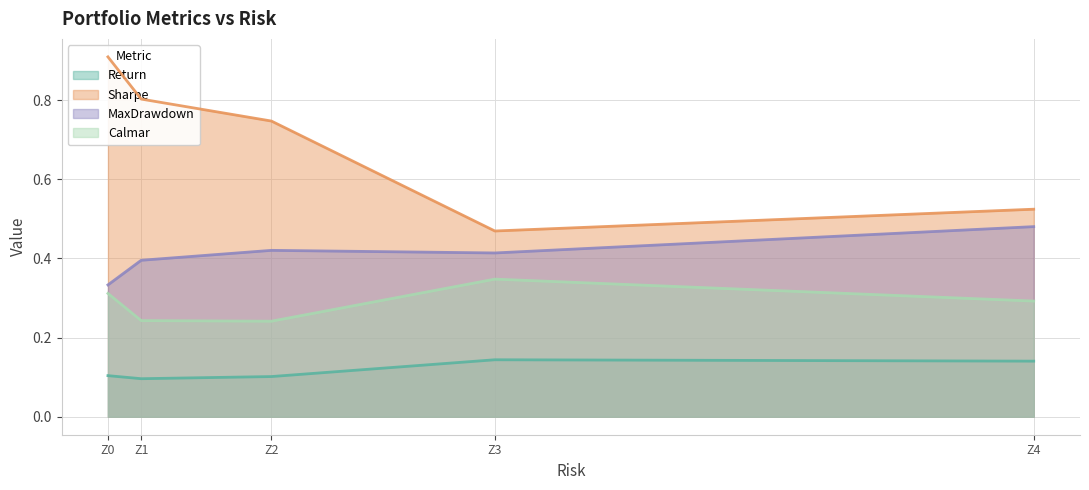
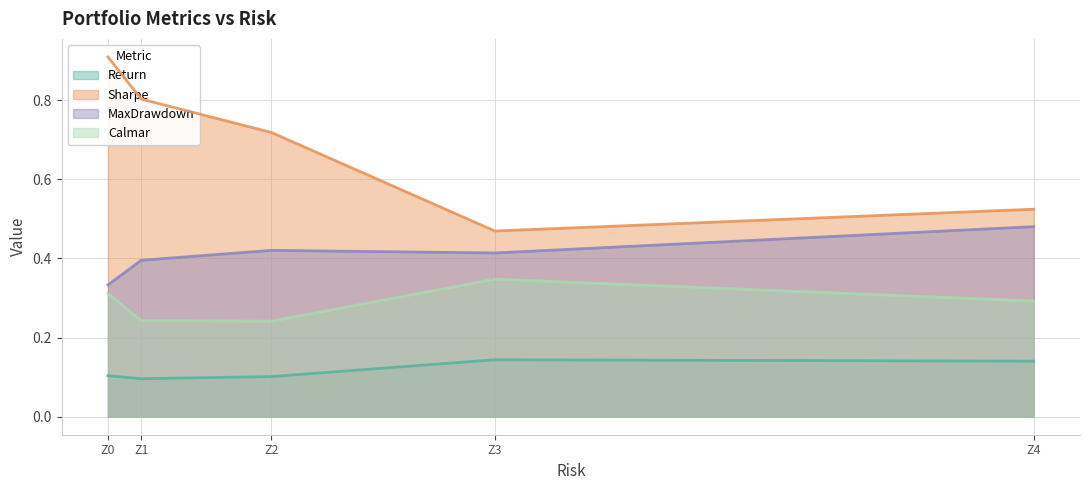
  {
    "Sharpe": {
-     "Z2": 0.75,
+     "Z2": 0.72,
      "Z3": 0.47,
      "Z4": 0.52
    }
  }
